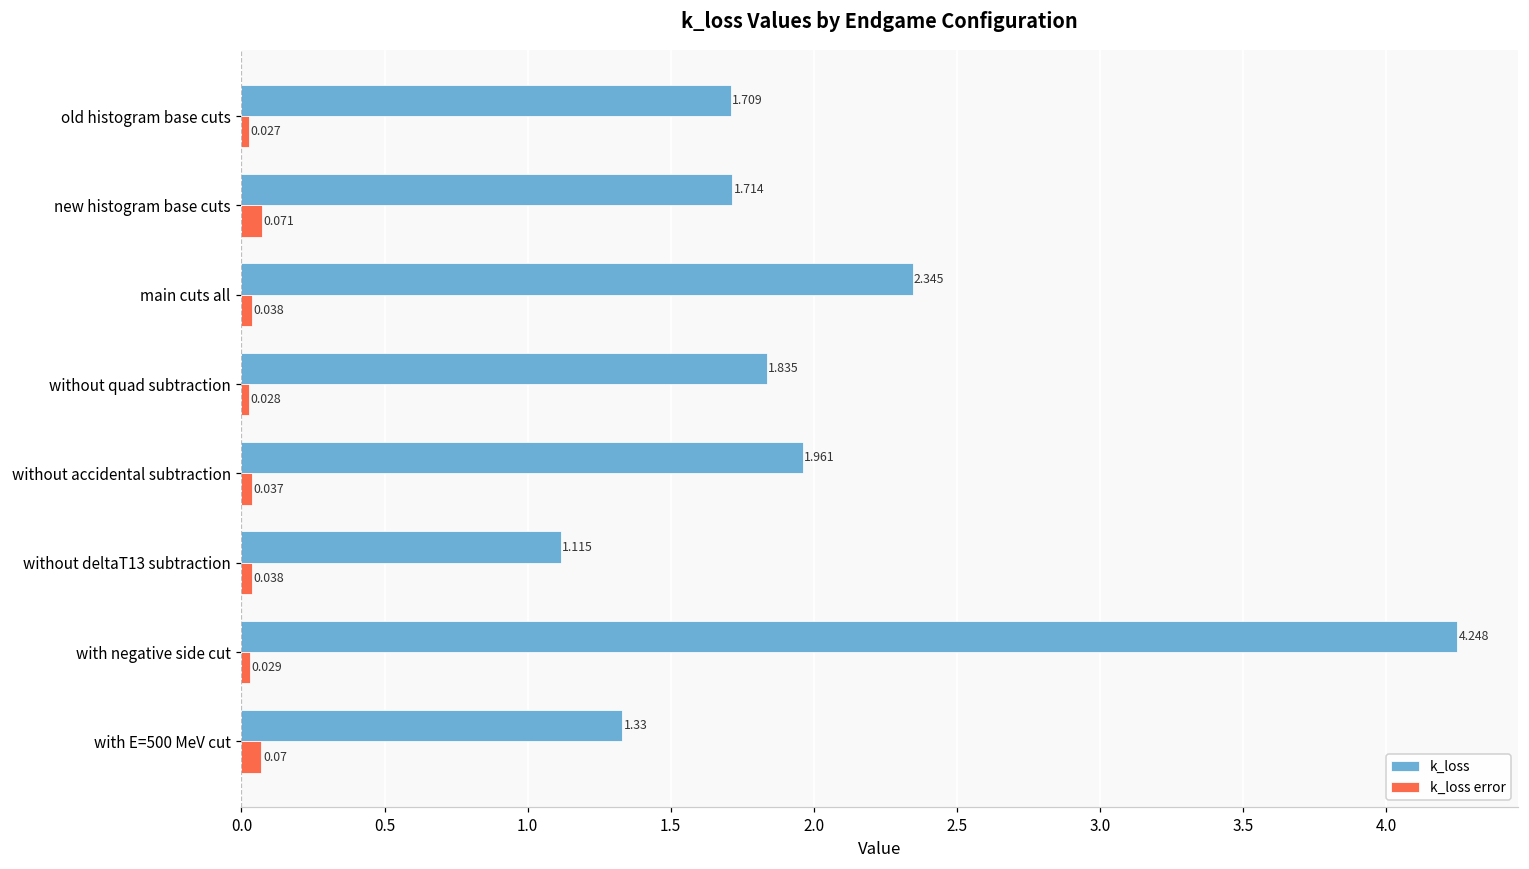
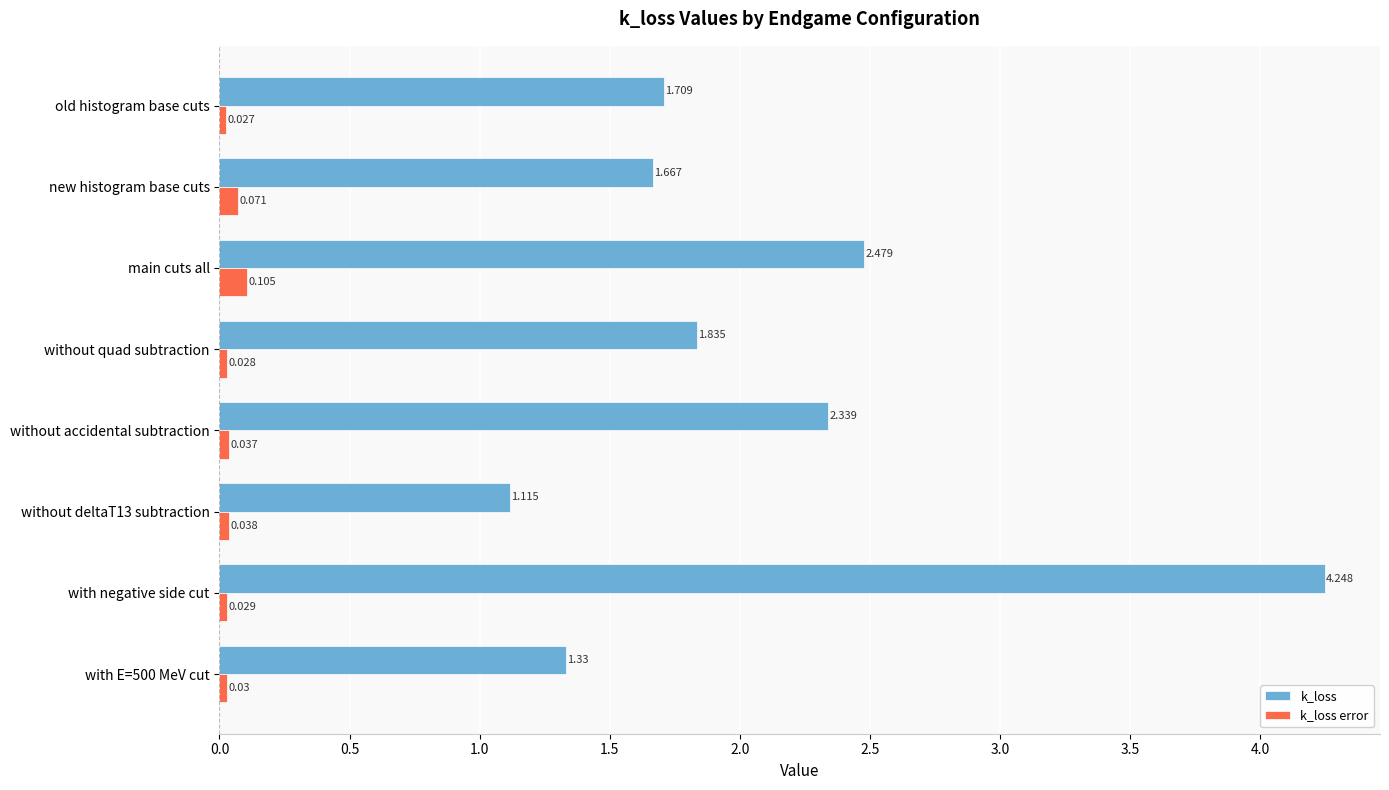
  {
    "k_loss": {
      "old histogram base cuts": 1.709,
-     "new histogram base cuts": 1.714,
-     "main cuts all": 2.345,
+     "new histogram base cuts": 1.667,
+     "main cuts all": 2.479,
      "without quad subtraction": 1.835,
-     "without accidental subtraction": 1.961,
+     "without accidental subtraction": 2.339,
      "without deltaT13 subtraction": 1.115,
      "with negative side cut": 4.248,
      "with E=500 MeV cut": 1.33
    },
    "k_loss error": {
      "old histogram base cuts": 0.027,
      "new histogram base cuts": 0.071,
-     "main cuts all": 0.038,
+     "main cuts all": 0.105,
      "without quad subtraction": 0.028,
      "without accidental subtraction": 0.037,
      "without deltaT13 subtraction": 0.038,
      "with negative side cut": 0.029,
-     "with E=500 MeV cut": 0.07
+     "with E=500 MeV cut": 0.03
    }
  }
